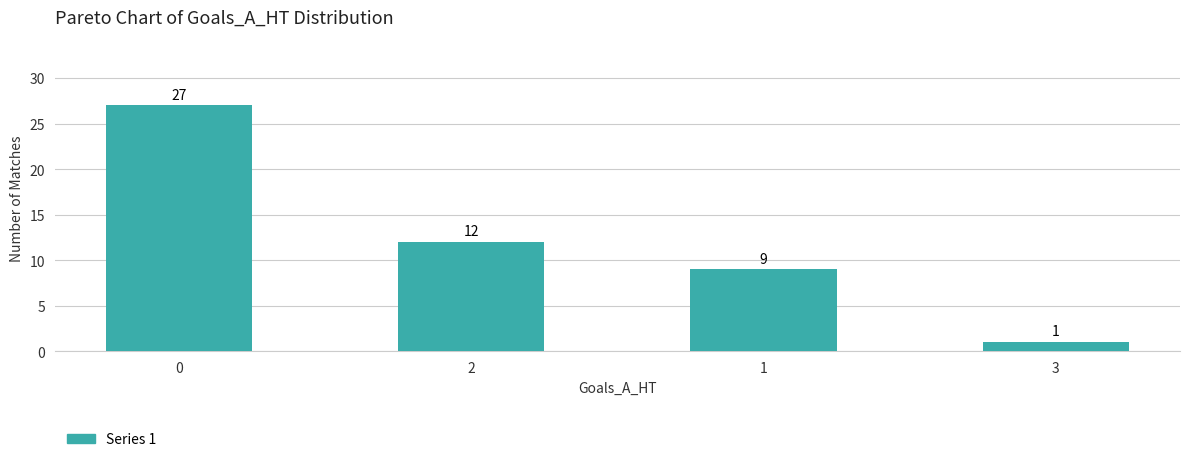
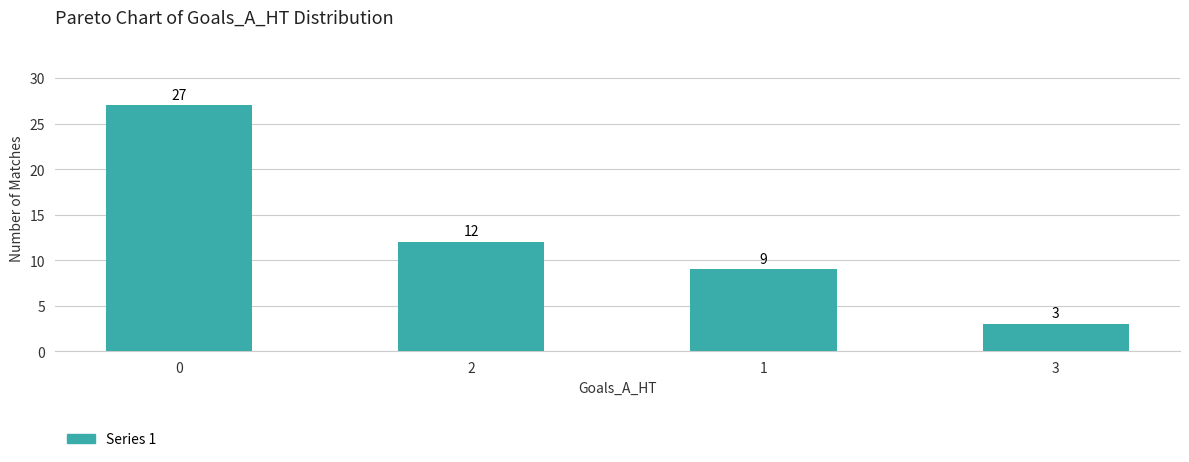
  {
    "0": 27,
    "2": 12,
    "1": 9,
-   "3": 1
+   "3": 3
  }
